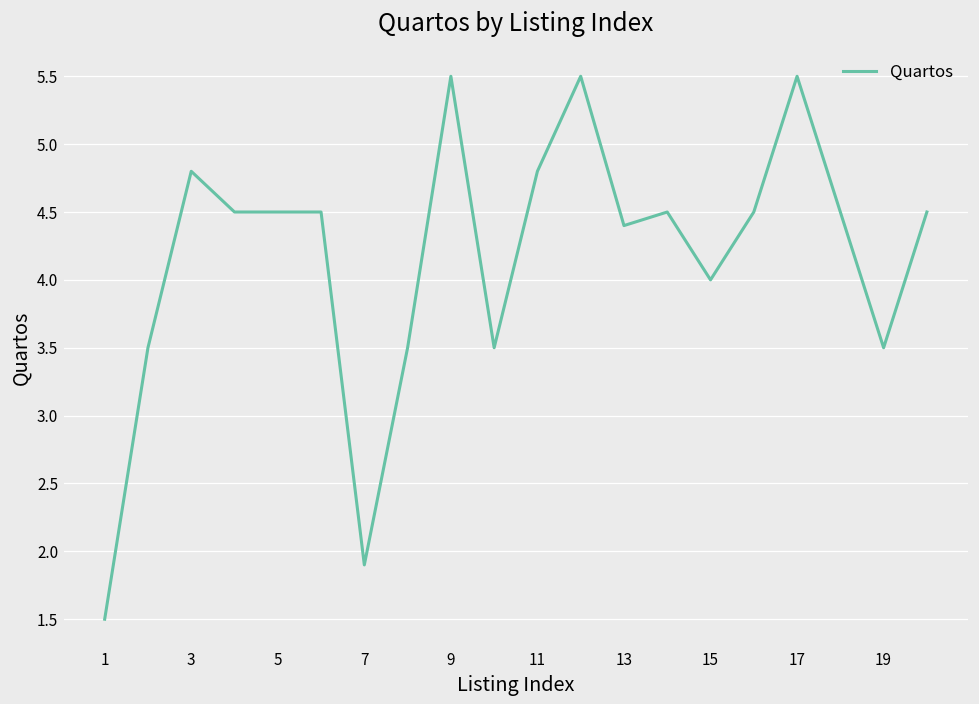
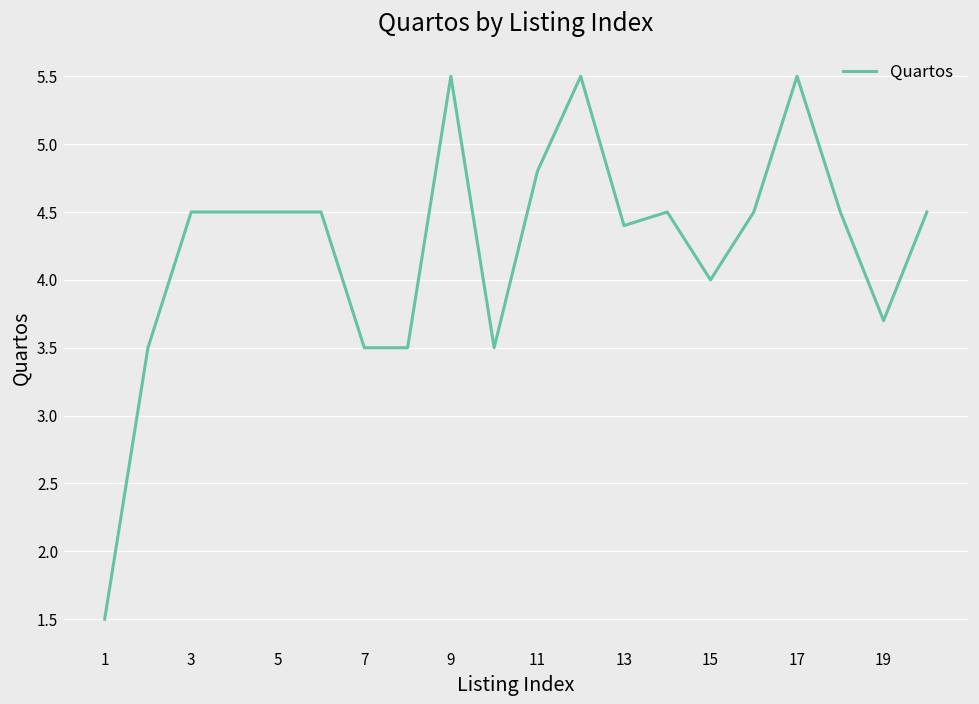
  {
    "1": 1.5,
-   "3": 4.8,
+   "3": 4.5,
    "5": 4.5,
-   "7": 1.9,
+   "7": 3.5,
    "9": 5.5,
    "11": 4.8,
    "13": 4.4,
    "15": 4.0,
    "17": 5.5,
-   "19": 3.5
+   "19": 3.7
  }
